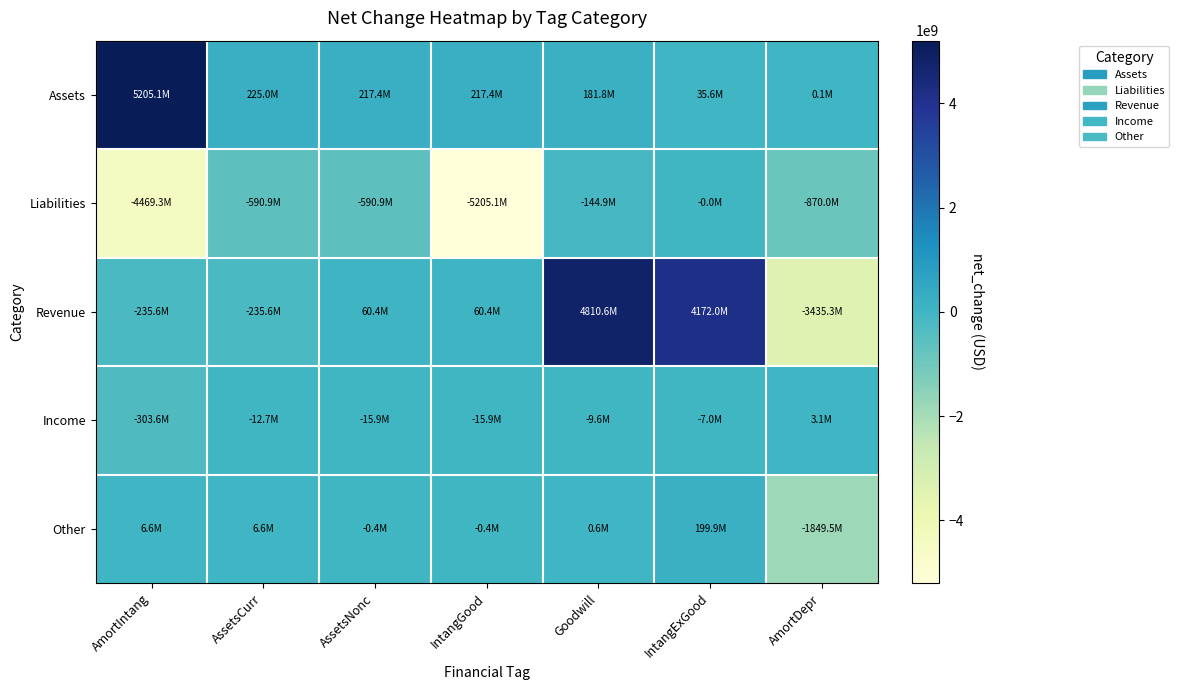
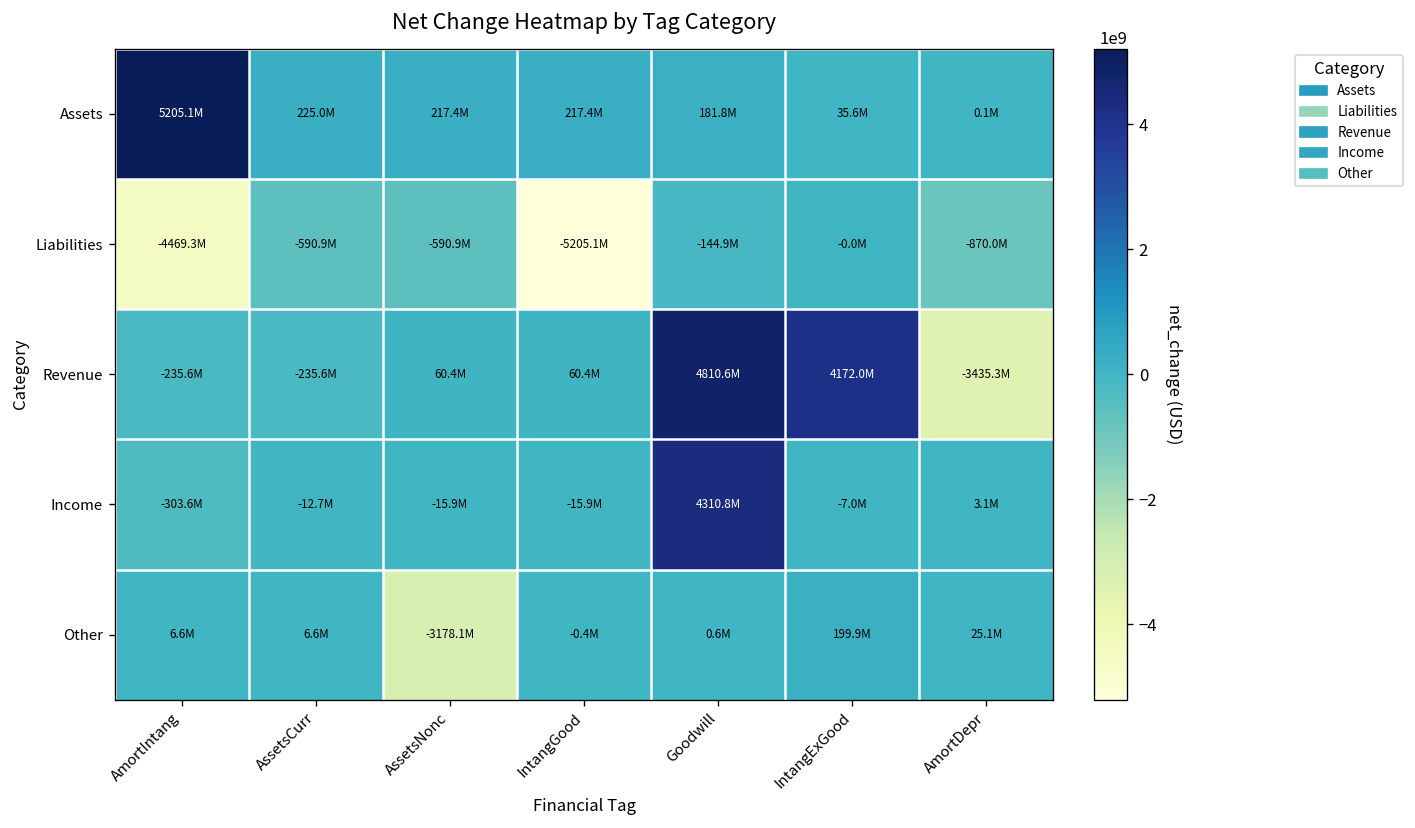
  {
    "Assets": {
      "AmortIntang": "5205.1M",
      "AssetsCurr": "225.0M",
      "AssetsNonc": "217.4M",
      "IntangGood": "217.4M",
      "Goodwill": "181.8M",
      "IntangExGood": "35.6M",
      "AmortDepr": "0.1M"
    },
    "Liabilities": {
      "AmortIntang": "-4469.3M",
      "AssetsCurr": "-590.9M",
      "AssetsNonc": "-590.9M",
      "IntangGood": "-5205.1M",
      "Goodwill": "-144.9M",
      "IntangExGood": "-0.0M",
      "AmortDepr": "-870.0M"
    },
    "Revenue": {
      "AmortIntang": "-235.6M",
      "AssetsCurr": "-235.6M",
      "AssetsNonc": "60.4M",
      "IntangGood": "60.4M",
      "Goodwill": "4810.6M",
      "IntangExGood": "4172.0M",
      "AmortDepr": "-3435.3M"
    },
    "Income": {
      "AmortIntang": "-303.6M",
      "AssetsCurr": "-12.7M",
      "AssetsNonc": "-15.9M",
      "IntangGood": "-15.9M",
-     "Goodwill": "-9.6M",
+     "Goodwill": "4310.8M",
      "IntangExGood": "-7.0M",
      "AmortDepr": "3.1M"
    },
    "Other": {
      "AmortIntang": "6.6M",
      "AssetsCurr": "6.6M",
-     "AssetsNonc": "-0.4M",
+     "AssetsNonc": "-3178.1M",
      "IntangGood": "-0.4M",
      "Goodwill": "0.6M",
      "IntangExGood": "199.9M",
-     "AmortDepr": "-1849.5M"
+     "AmortDepr": "25.1M"
    }
  }
